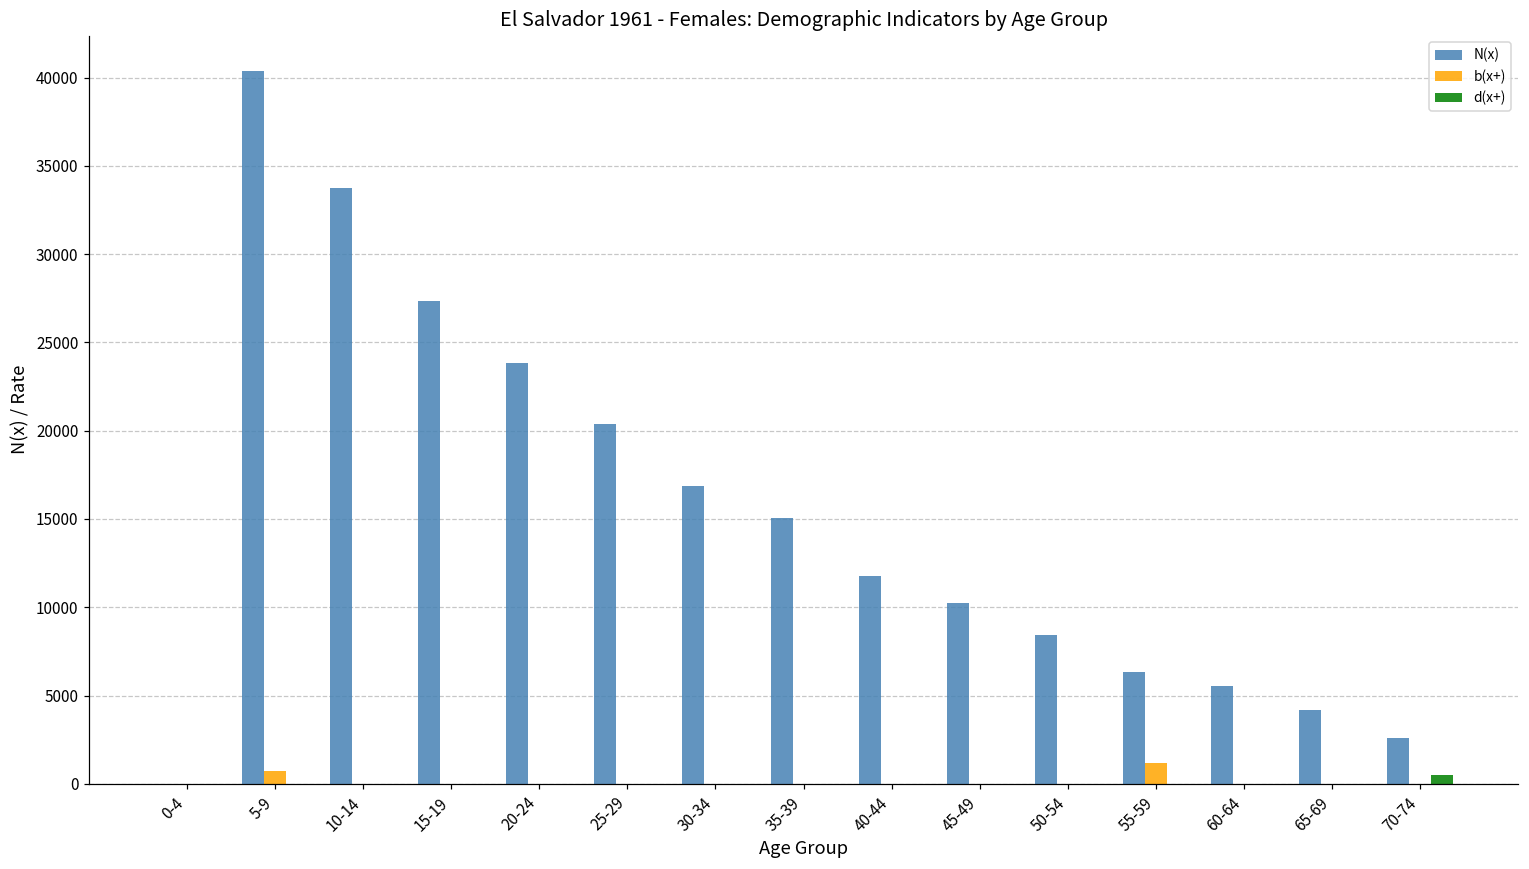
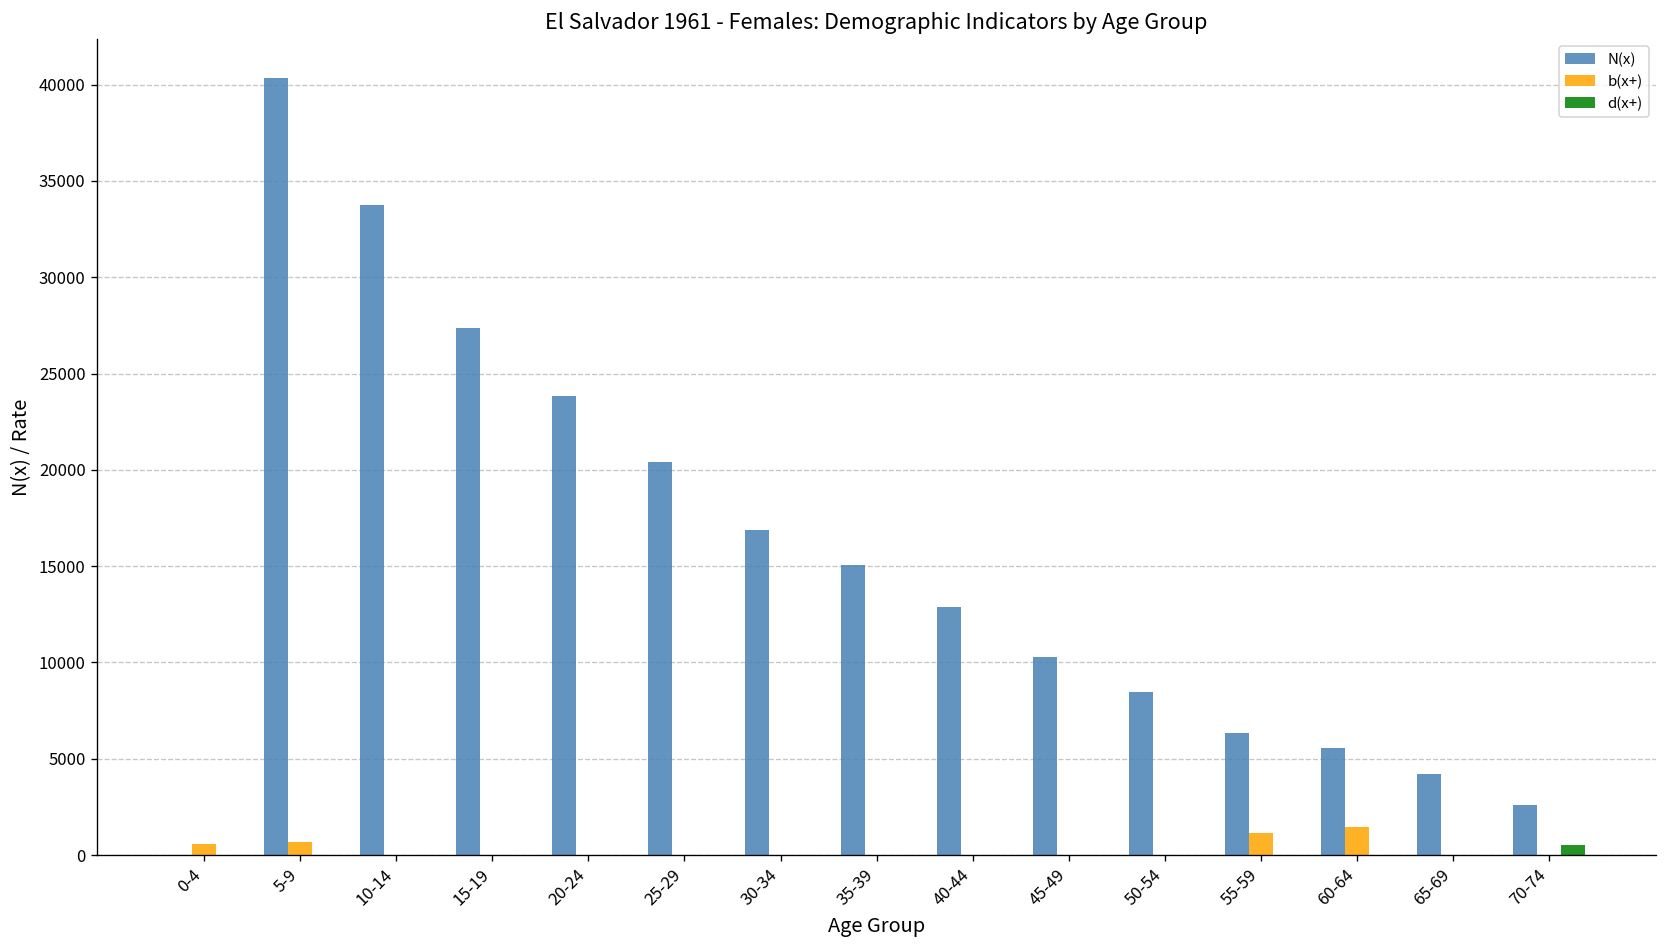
  {
    "N(x)": {
      "0-4": 0,
      "5-9": 40400,
      "10-14": 33700,
      "15-19": 27300,
      "20-24": 23800,
      "25-29": 20400,
      "30-34": 16900,
      "35-39": 15100,
-     "40-44": 11800,
+     "40-44": 12900,
      "45-49": 10300,
      "50-54": 8400,
      "55-59": 6400,
      "60-64": 5500,
      "65-69": 4200,
      "70-74": 2600
    },
    "b(x+)": {
-     "0-4": 0,
+     "0-4": 600,
      "5-9": 700,
      "55-59": 1200,
-     "60-64": 0
+     "60-64": 1500
    },
    "d(x+)": {
      "0-4": 0,
      "70-74": 500
    }
  }
